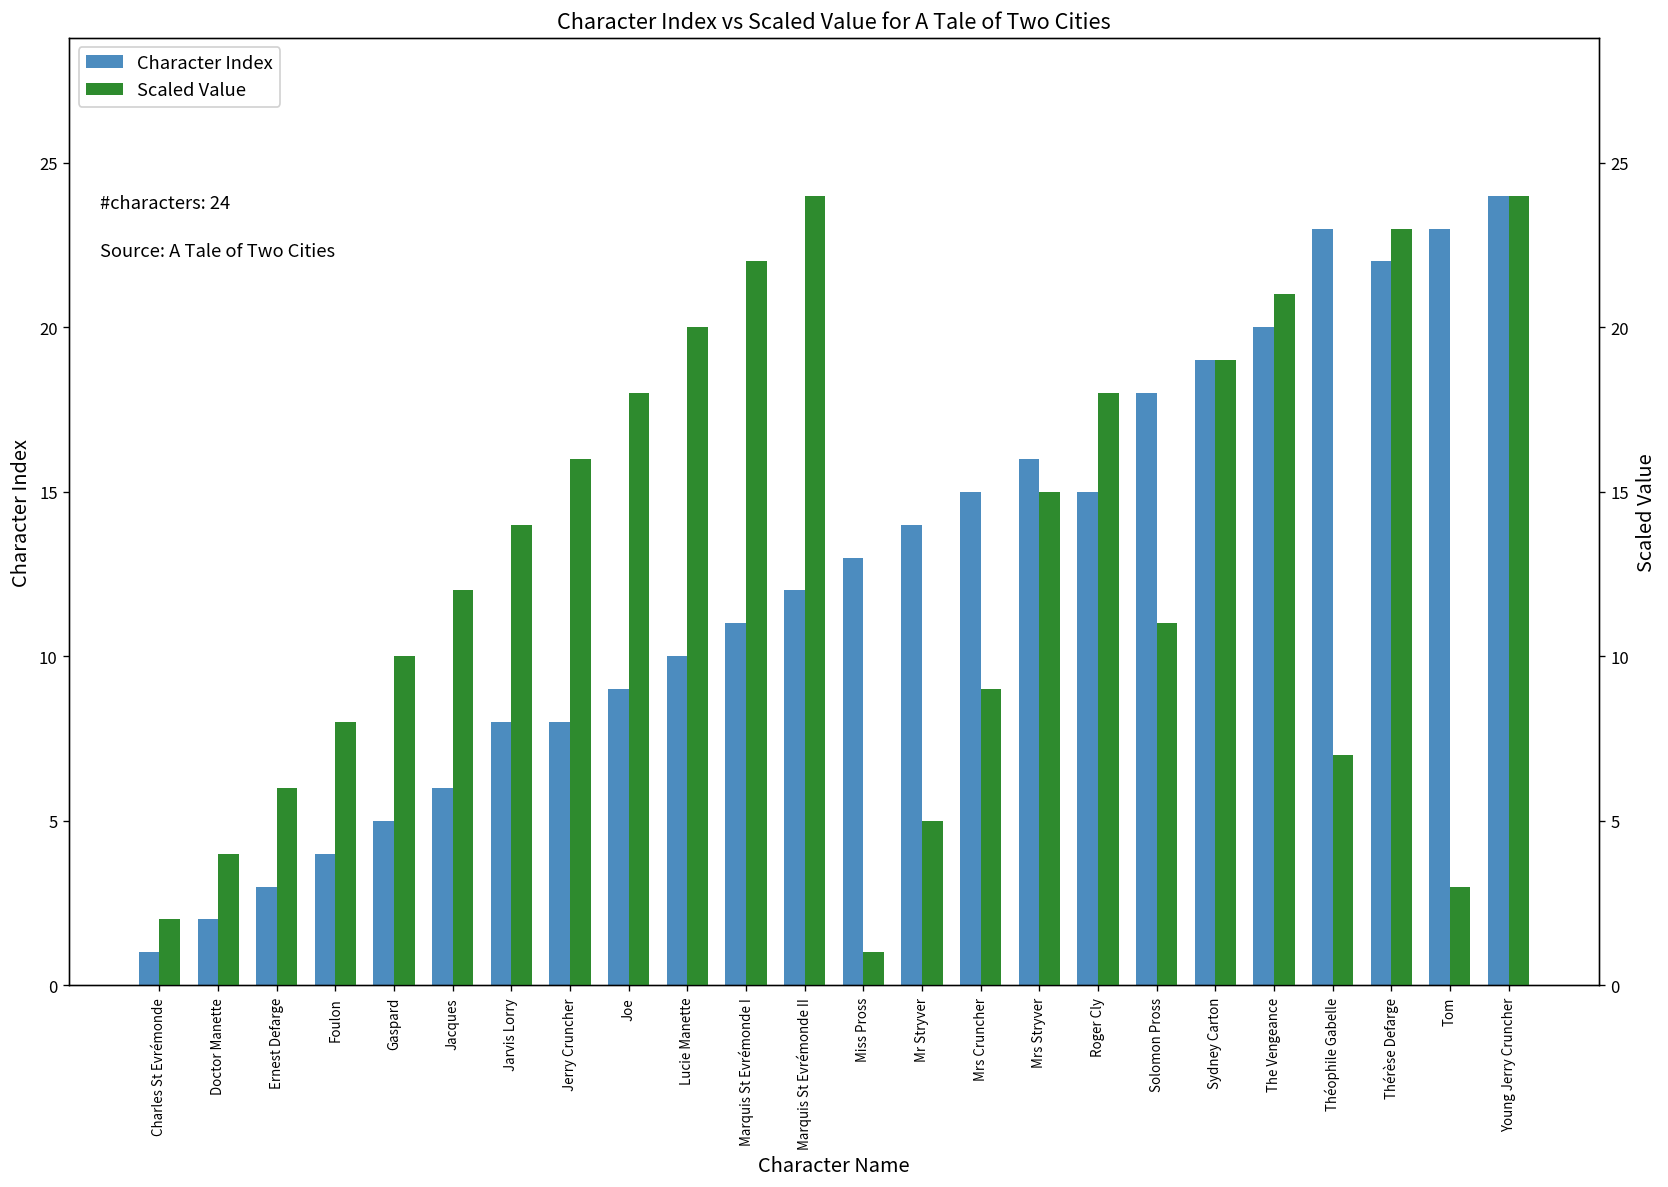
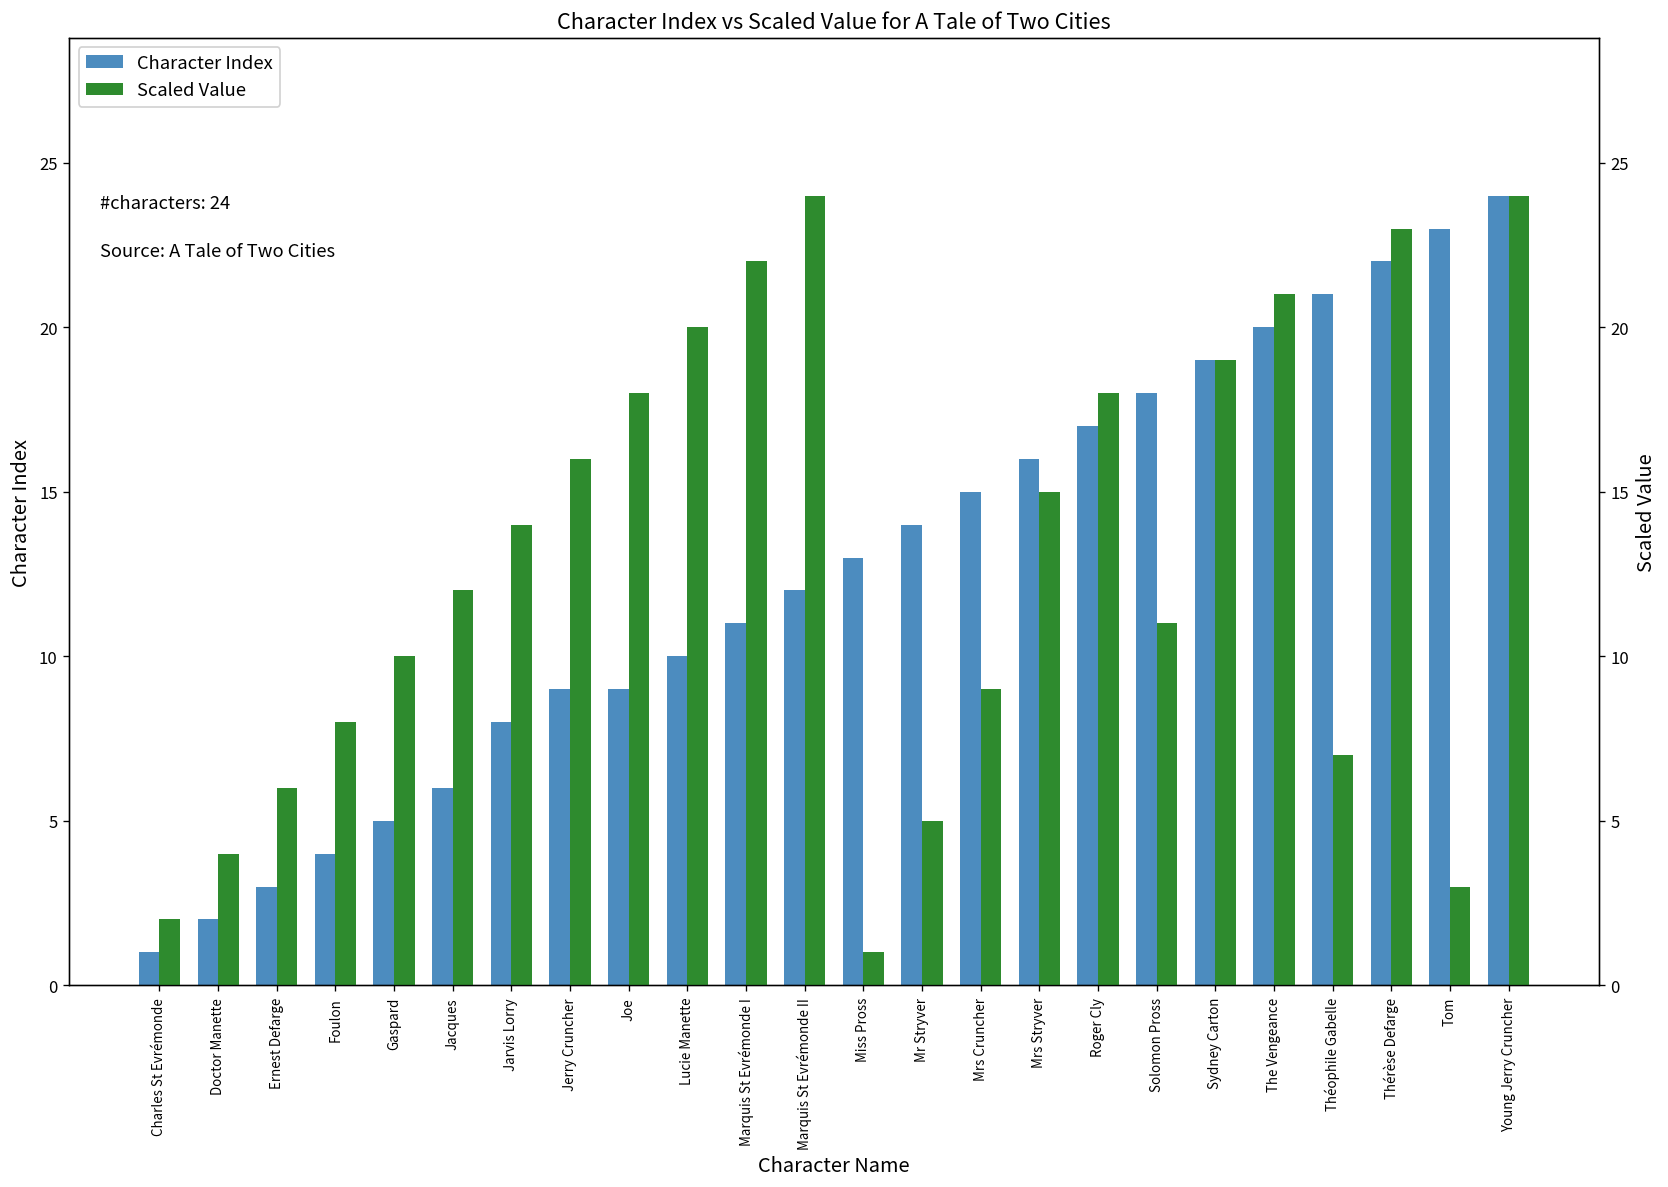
  {
    "Character Index": {
      "Charles St Evrémonde": 1,
      "Doctor Manette": 2,
      "Ernest Defarge": 3,
      "Foulon": 4,
      "Gaspard": 5,
      "Jacques": 6,
      "Jarvis Lorry": 8,
-     "Jerry Cruncher": 8,
+     "Jerry Cruncher": 9,
      "Joe": 9,
      "Lucie Manette": 10,
      "Marquis St Evrémonde I": 11,
      "Marquis St Evrémonde II": 12,
      "Miss Pross": 13,
      "Mr Stryver": 14,
      "Mrs Cruncher": 15,
      "Mrs Stryver": 16,
-     "Roger Cly": 15,
+     "Roger Cly": 17,
      "Solomon Pross": 18,
      "Sydney Carton": 19,
      "The Vengeance": 20,
-     "Théophile Gabelle": 23,
+     "Théophile Gabelle": 21,
      "Thérèse Defarge": 22,
      "Tom": 23,
      "Young Jerry Cruncher": 24
    },
    "Scaled Value": {
      "Charles St Evrémonde": 2.0,
      "Doctor Manette": 4.0,
      "Ernest Defarge": 6.0,
      "Foulon": 8.0,
      "Gaspard": 10.0,
      "Jacques": 12.0,
      "Jarvis Lorry": 14.0,
      "Jerry Cruncher": 16.0,
      "Joe": 18.0,
      "Lucie Manette": 20.0,
      "Marquis St Evrémonde I": 22.0,
      "Marquis St Evrémonde II": 24.0,
      "Miss Pross": 1.0,
      "Mr Stryver": 5.0,
      "Mrs Cruncher": 9.0,
      "Mrs Stryver": 15.0,
      "Roger Cly": 18.0,
      "Solomon Pross": 11.0,
      "Sydney Carton": 19.0,
      "The Vengeance": 21.0,
      "Théophile Gabelle": 7.0,
      "Thérèse Defarge": 23.0,
      "Tom": 3.0,
      "Young Jerry Cruncher": 24.0
    }
  }
